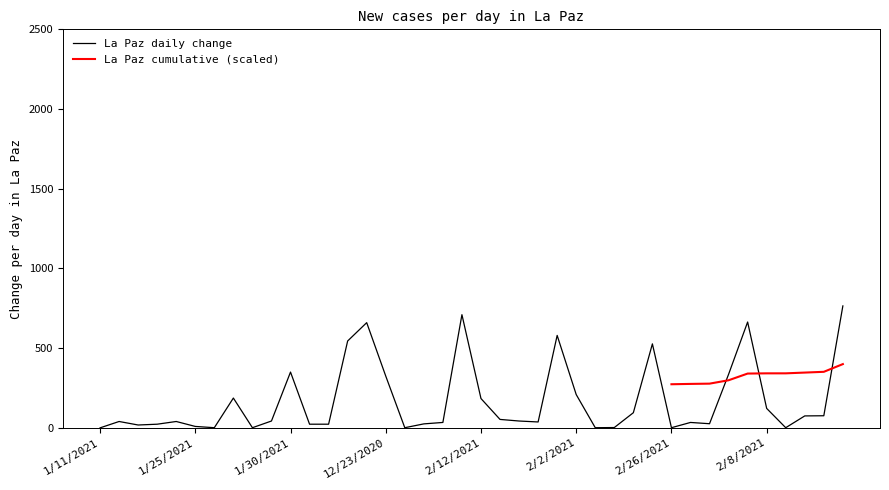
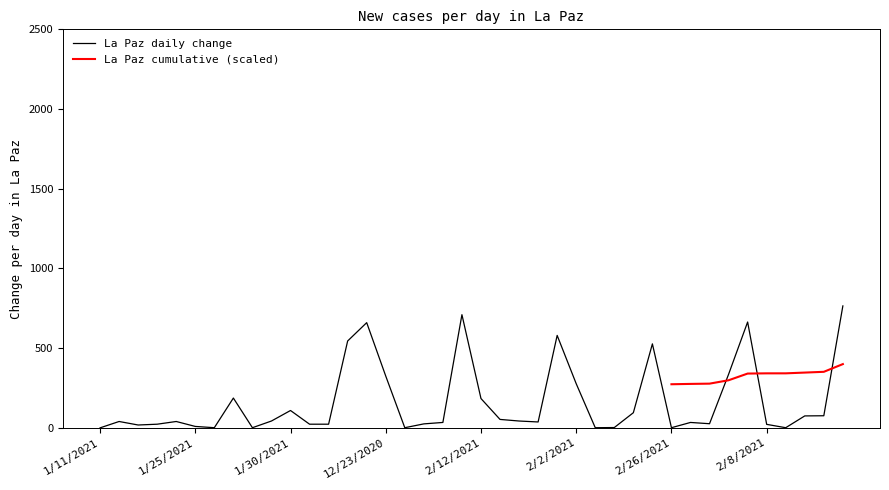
  {
    "La Paz daily change": {
      "1/11/2021": 0,
      "1/25/2021": 10,
-     "1/30/2021": 350,
+     "1/30/2021": 110,
      "12/23/2020": 330,
      "2/12/2021": 180,
-     "2/2/2021": 210,
+     "2/2/2021": 280,
      "2/26/2021": 0,
-     "2/8/2021": 120
+     "2/8/2021": 20
    },
    "La Paz cumulative (scaled)": {
      "2/26/2021": 270,
      "2/8/2021": 340
    }
  }
